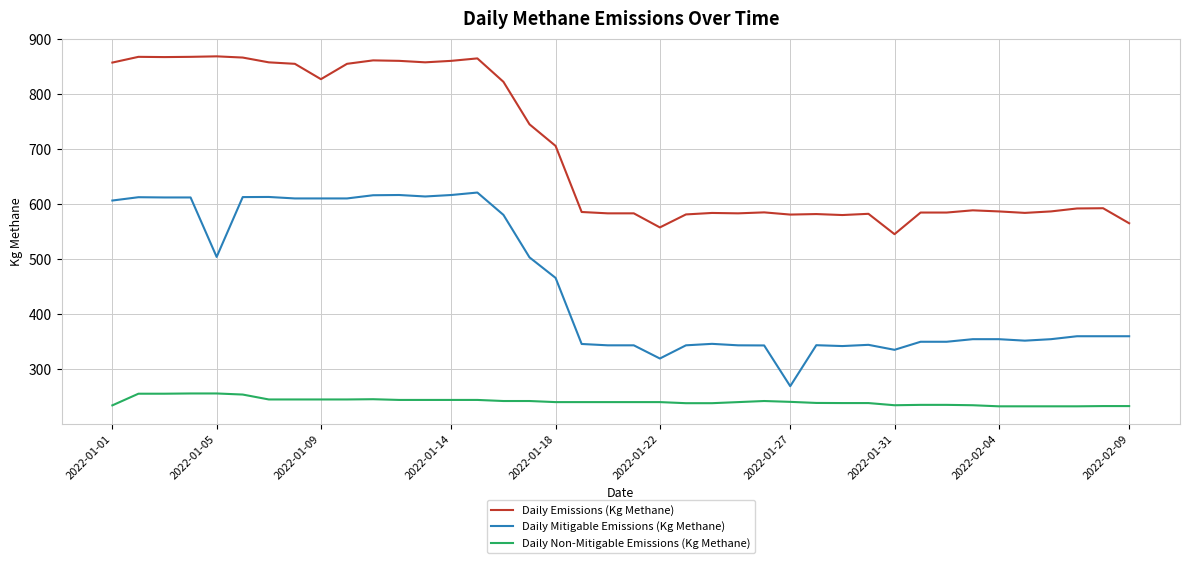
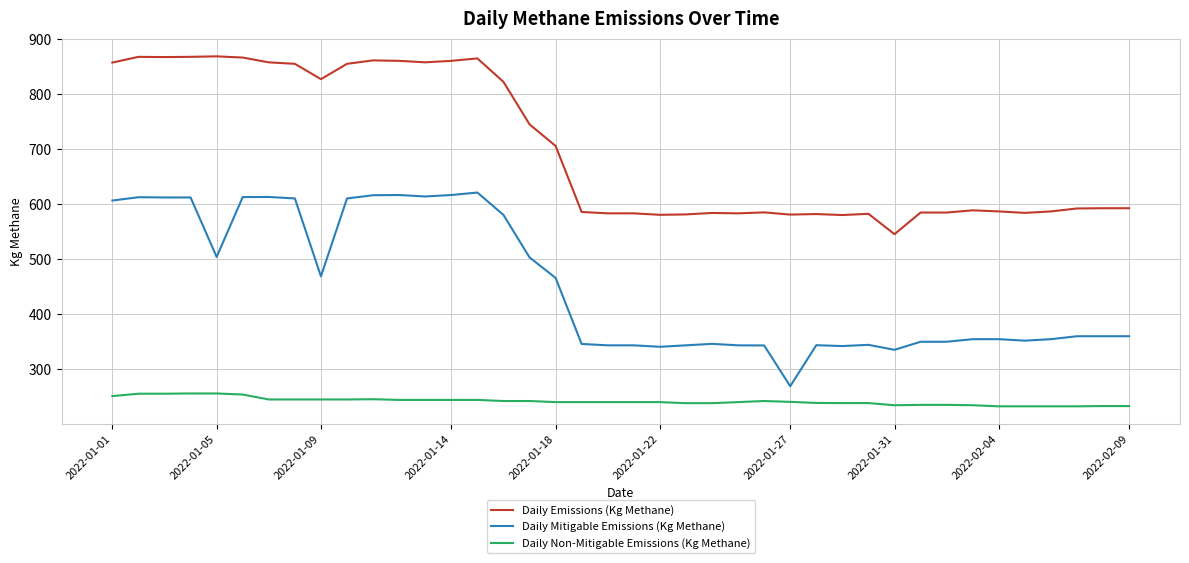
  {
    "Daily Emissions (Kg Methane)": {
      "2022-01-01": 860,
      "2022-01-05": 870,
      "2022-01-09": 830,
      "2022-01-14": 860,
      "2022-01-18": 710,
-     "2022-01-22": 560,
+     "2022-01-22": 580,
      "2022-01-27": 580,
      "2022-01-31": 550,
      "2022-02-04": 590,
-     "2022-02-09": 570
+     "2022-02-09": 590
    },
    "Daily Mitigable Emissions (Kg Methane)": {
      "2022-01-01": 610,
      "2022-01-05": 500,
-     "2022-01-09": 610,
+     "2022-01-09": 470,
      "2022-01-14": 620,
      "2022-01-18": 470,
-     "2022-01-22": 320,
+     "2022-01-22": 340,
      "2022-01-27": 270,
      "2022-01-31": 340,
      "2022-02-04": 350,
      "2022-02-09": 360
    },
    "Daily Non-Mitigable Emissions (Kg Methane)": {
-     "2022-01-01": 230,
+     "2022-01-01": 250,
      "2022-01-05": 260,
      "2022-01-09": 240,
      "2022-01-14": 240,
      "2022-01-18": 240,
      "2022-01-22": 240,
      "2022-01-27": 240,
      "2022-01-31": 230,
      "2022-02-04": 230,
      "2022-02-09": 230
    }
  }
